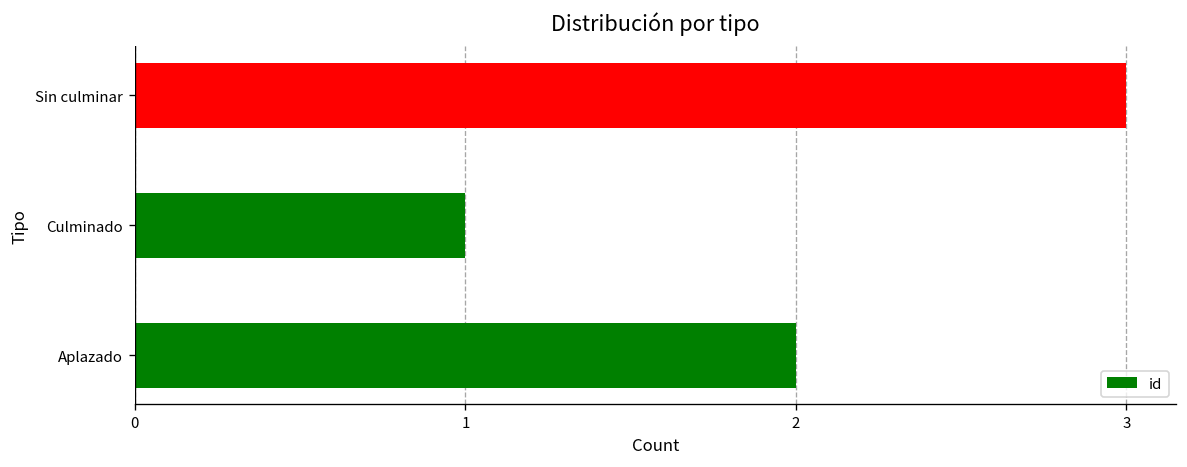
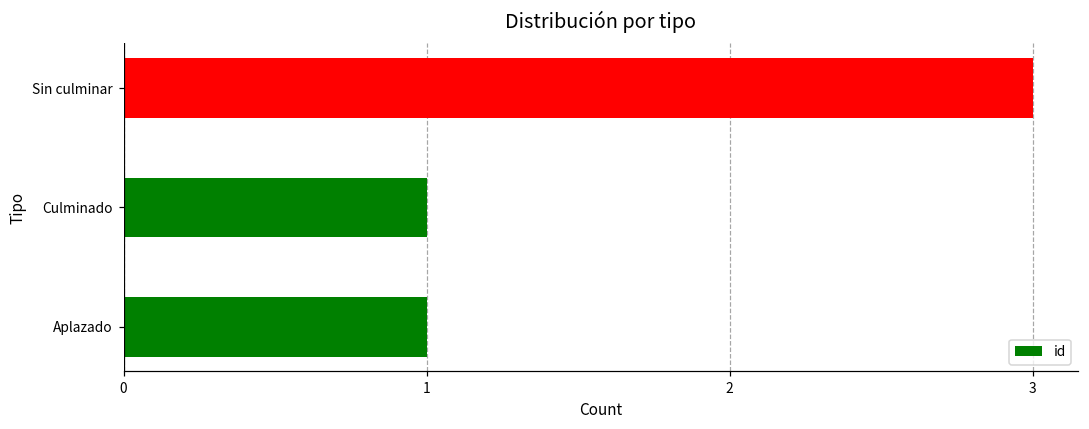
  {
    "Sin culminar": 3,
    "Culminado": 1,
-   "Aplazado": 2
+   "Aplazado": 1
  }
